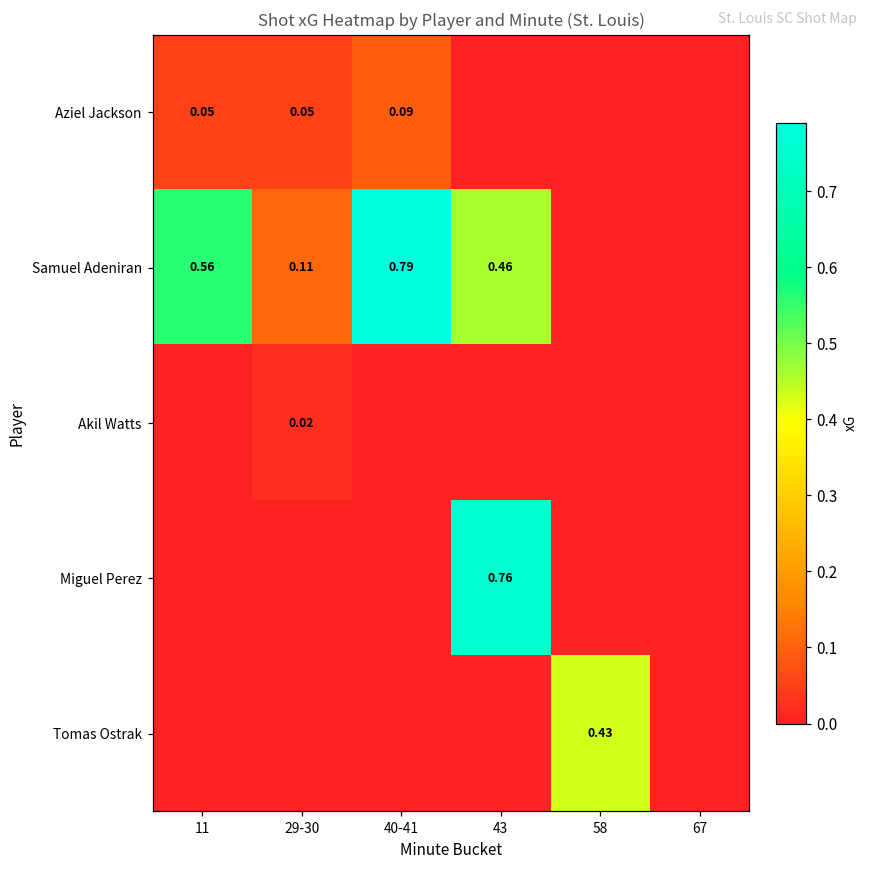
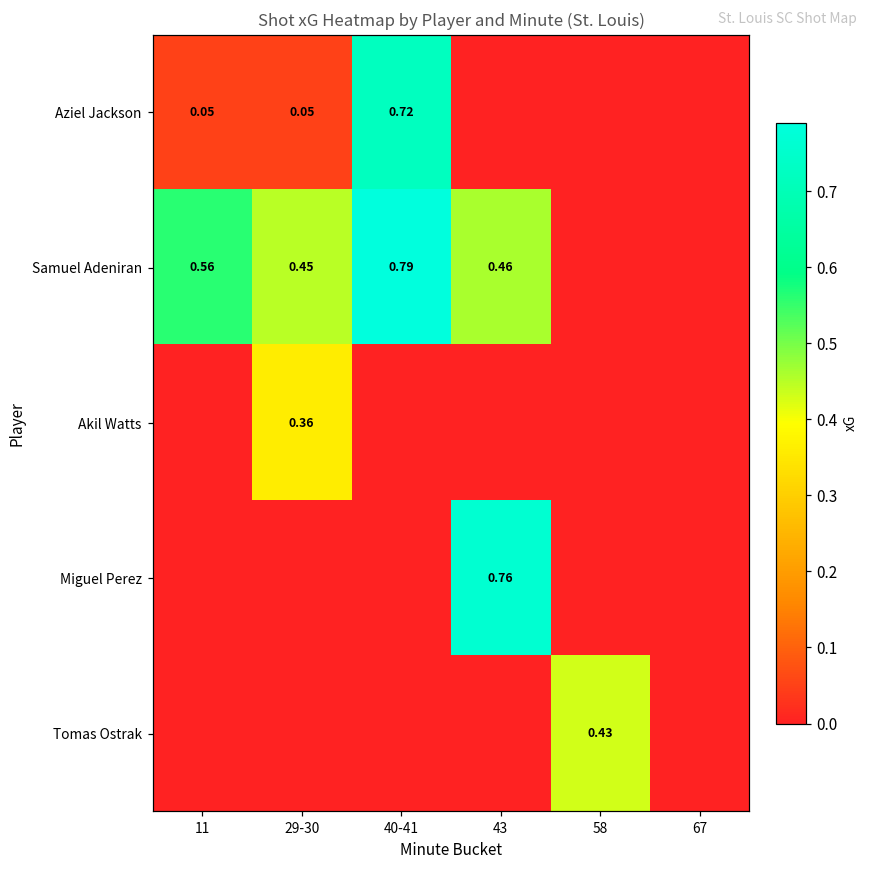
  {
    "Aziel Jackson": {
      "11": 0.05,
      "29-30": 0.05,
-     "40-41": 0.09
+     "40-41": 0.72
    },
    "Samuel Adeniran": {
      "11": 0.56,
-     "29-30": 0.11,
+     "29-30": 0.45,
      "40-41": 0.79,
      "43": 0.46
    },
    "Akil Watts": {
-     "29-30": 0.02
+     "29-30": 0.36
    },
    "Miguel Perez": {
      "43": 0.76
    },
    "Tomas Ostrak": {
      "58": 0.43
    }
  }
